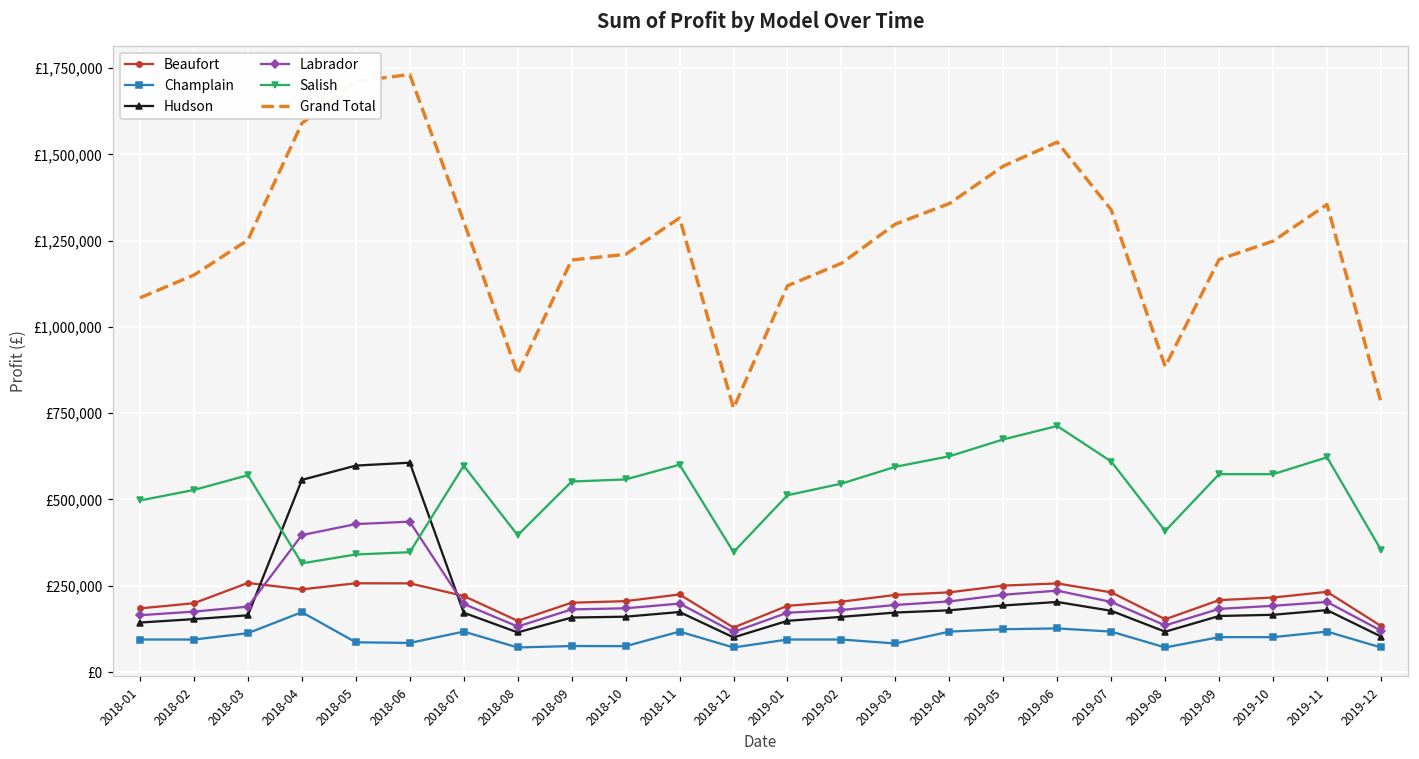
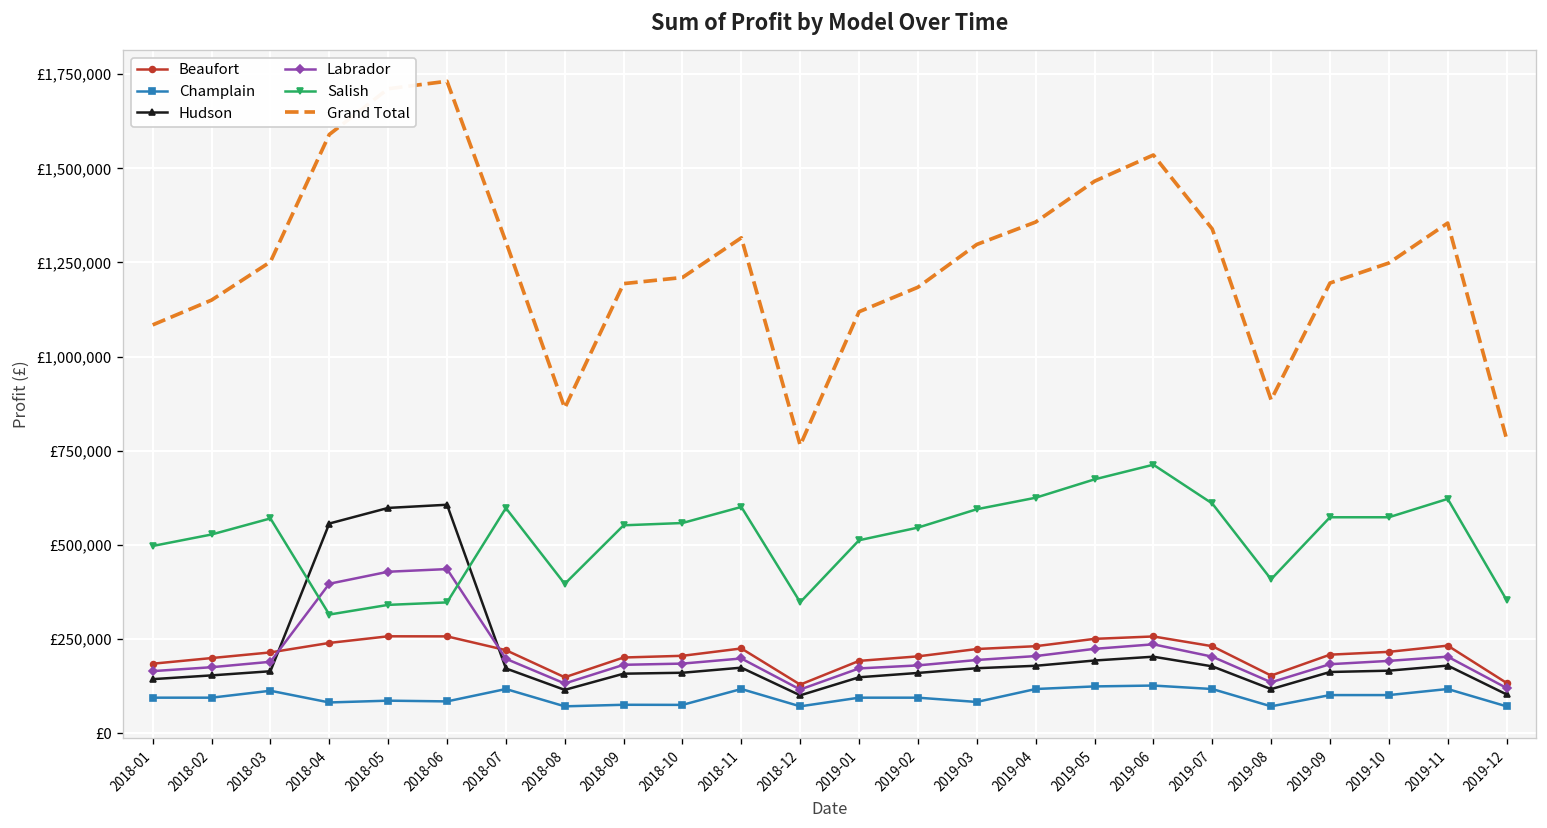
  {
    "Beaufort": {
      "2018-01": "£180,000",
      "2018-02": "£200,000",
-     "2018-03": "£260,000",
+     "2018-03": "£210,000",
      "2018-04": "£240,000",
      "2018-05": "£260,000",
      "2018-06": "£260,000",
      "2018-07": "£220,000",
      "2018-08": "£150,000",
      "2018-09": "£200,000",
      "2018-10": "£210,000",
      "2018-11": "£230,000",
      "2018-12": "£130,000",
      "2019-01": "£190,000",
      "2019-02": "£200,000",
      "2019-03": "£220,000",
      "2019-04": "£230,000",
      "2019-05": "£250,000",
      "2019-06": "£260,000",
      "2019-07": "£230,000",
      "2019-08": "£150,000",
      "2019-09": "£210,000",
      "2019-10": "£220,000",
      "2019-11": "£230,000",
      "2019-12": "£130,000"
    },
    "Champlain": {
      "2018-01": "£90,000",
      "2018-02": "£90,000",
      "2018-03": "£110,000",
-     "2018-04": "£170,000",
+     "2018-04": "£80,000",
      "2018-05": "£90,000",
      "2018-06": "£80,000",
      "2018-07": "£120,000",
      "2018-08": "£70,000",
      "2018-09": "£80,000",
      "2018-10": "£80,000",
      "2018-11": "£120,000",
      "2018-12": "£70,000",
      "2019-01": "£90,000",
      "2019-02": "£90,000",
      "2019-03": "£80,000",
      "2019-04": "£120,000",
      "2019-05": "£120,000",
      "2019-06": "£130,000",
      "2019-07": "£120,000",
      "2019-08": "£70,000",
      "2019-09": "£100,000",
      "2019-10": "£100,000",
      "2019-11": "£120,000",
      "2019-12": "£70,000"
    },
    "Hudson": {
      "2018-01": "£140,000",
      "2018-02": "£150,000",
      "2018-03": "£160,000",
      "2018-04": "£560,000",
      "2018-05": "£600,000",
      "2018-06": "£610,000",
      "2018-07": "£170,000",
      "2018-08": "£120,000",
      "2018-09": "£160,000",
      "2018-10": "£160,000",
      "2018-11": "£170,000",
      "2018-12": "£100,000",
      "2019-01": "£150,000",
      "2019-02": "£160,000",
      "2019-03": "£170,000",
      "2019-04": "£180,000",
      "2019-05": "£190,000",
      "2019-06": "£200,000",
      "2019-07": "£180,000",
      "2019-08": "£120,000",
      "2019-09": "£160,000",
      "2019-10": "£170,000",
      "2019-11": "£180,000",
      "2019-12": "£100,000"
    },
    "Labrador": {
      "2018-01": "£160,000",
      "2018-02": "£180,000",
      "2018-03": "£190,000",
      "2018-04": "£400,000",
      "2018-05": "£430,000",
      "2018-06": "£440,000",
      "2018-07": "£200,000",
      "2018-08": "£130,000",
      "2018-09": "£180,000",
      "2018-10": "£180,000",
      "2018-11": "£200,000",
      "2018-12": "£120,000",
      "2019-01": "£170,000",
      "2019-02": "£180,000",
      "2019-03": "£190,000",
      "2019-04": "£200,000",
      "2019-05": "£220,000",
      "2019-06": "£240,000",
      "2019-07": "£200,000",
      "2019-08": "£140,000",
      "2019-09": "£180,000",
      "2019-10": "£190,000",
      "2019-11": "£200,000",
      "2019-12": "£120,000"
    },
    "Salish": {
      "2018-01": "£500,000",
      "2018-02": "£530,000",
      "2018-03": "£570,000",
      "2018-04": "£320,000",
      "2018-05": "£340,000",
      "2018-06": "£350,000",
      "2018-07": "£600,000",
      "2018-08": "£400,000",
      "2018-09": "£550,000",
      "2018-10": "£560,000",
      "2018-11": "£600,000",
      "2018-12": "£350,000",
      "2019-01": "£510,000",
      "2019-02": "£550,000",
      "2019-03": "£590,000",
      "2019-04": "£630,000",
      "2019-05": "£670,000",
      "2019-06": "£710,000",
      "2019-07": "£610,000",
      "2019-08": "£410,000",
      "2019-09": "£570,000",
      "2019-10": "£570,000",
      "2019-11": "£620,000",
      "2019-12": "£350,000"
    },
    "Grand Total": {
      "2018-01": "£1,080,000",
      "2018-02": "£1,150,000",
      "2018-03": "£1,250,000",
      "2018-04": "£1,590,000",
      "2018-06": "£1,730,000",
      "2018-07": "£1,310,000",
      "2018-08": "£860,000",
      "2018-09": "£1,190,000",
      "2018-10": "£1,210,000",
      "2018-11": "£1,320,000",
      "2018-12": "£760,000",
      "2019-01": "£1,120,000",
      "2019-02": "£1,180,000",
      "2019-03": "£1,300,000",
      "2019-04": "£1,360,000",
      "2019-05": "£1,470,000",
      "2019-06": "£1,540,000",
      "2019-07": "£1,340,000",
      "2019-08": "£890,000",
      "2019-09": "£1,200,000",
      "2019-10": "£1,250,000",
      "2019-11": "£1,350,000",
      "2019-12": "£780,000"
    }
  }
